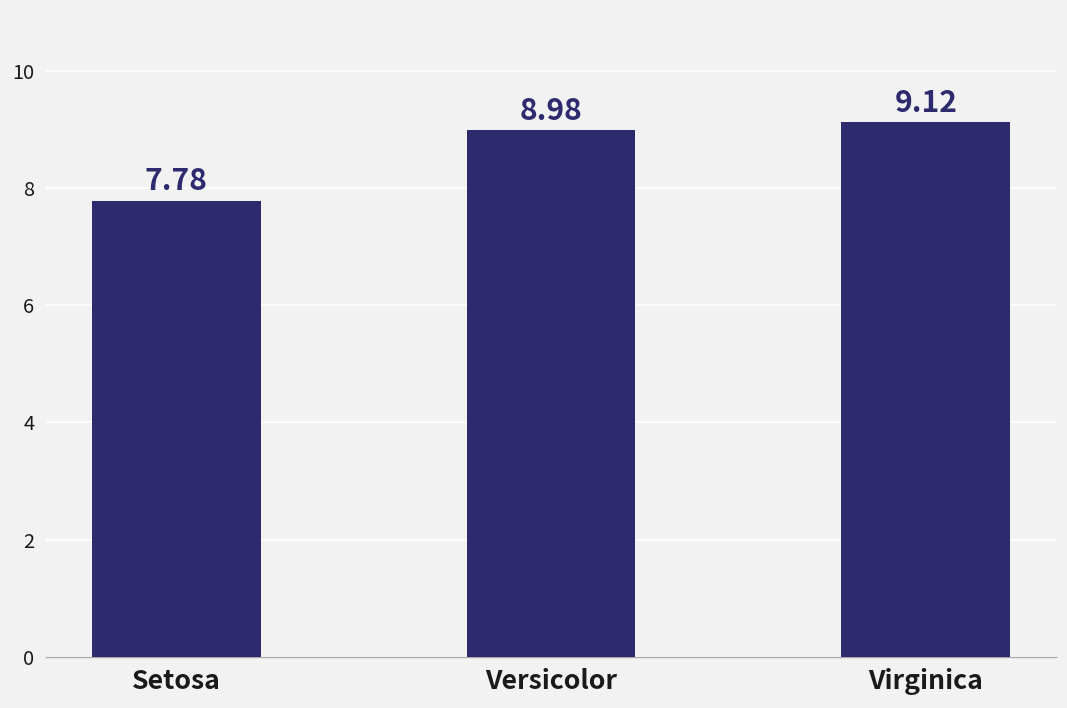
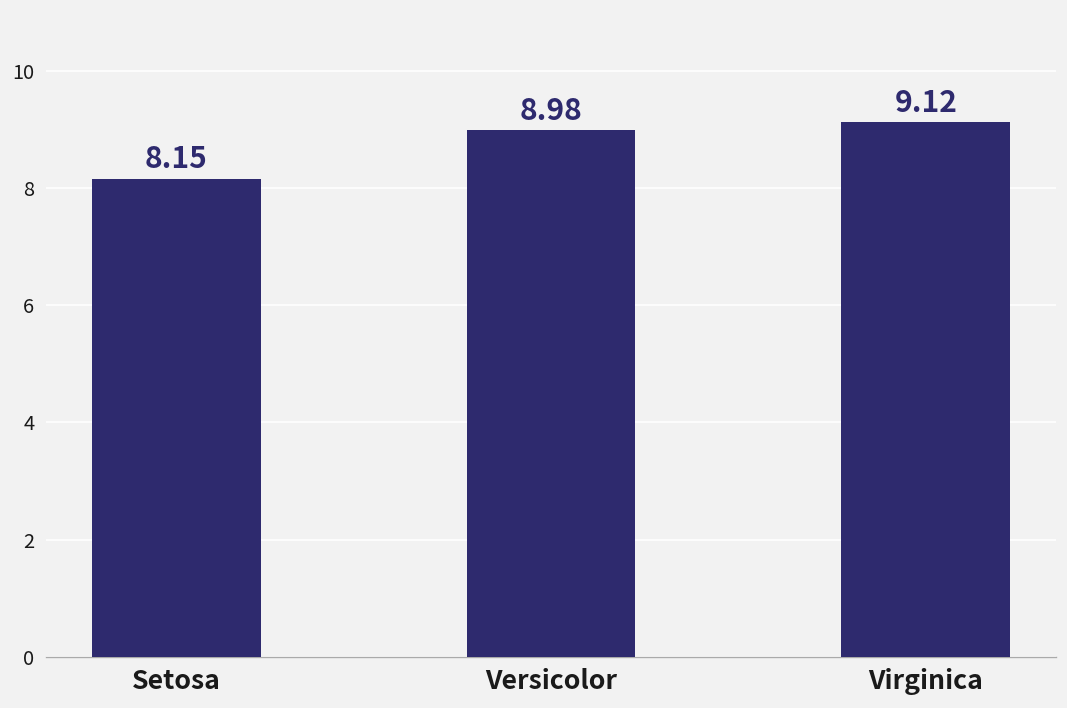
  {
-   "Setosa": 7.78,
+   "Setosa": 8.15,
    "Versicolor": 8.98,
    "Virginica": 9.12
  }
